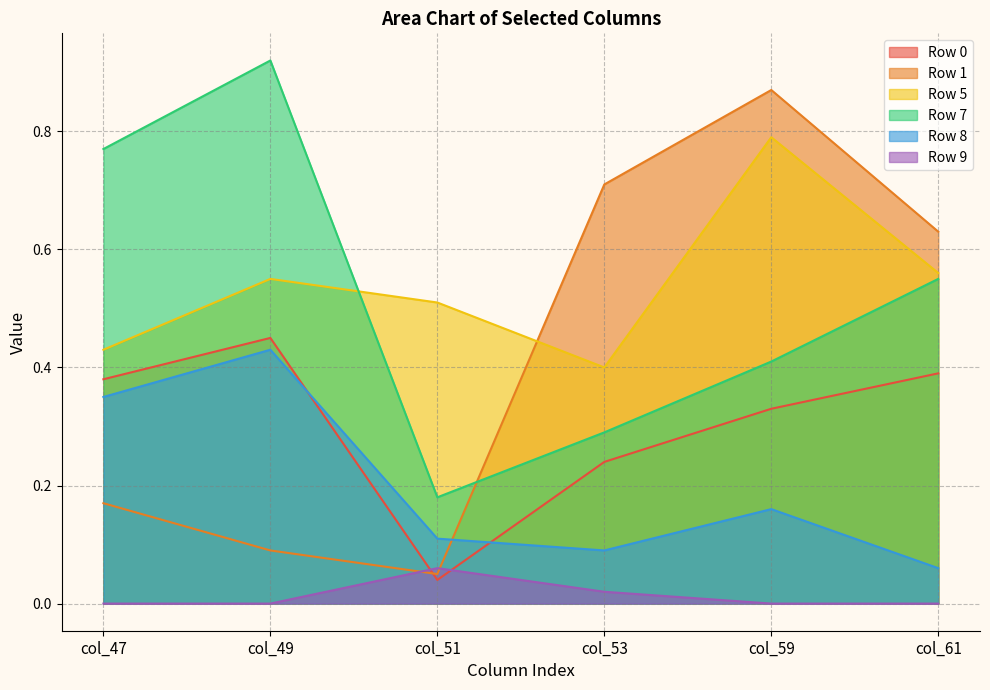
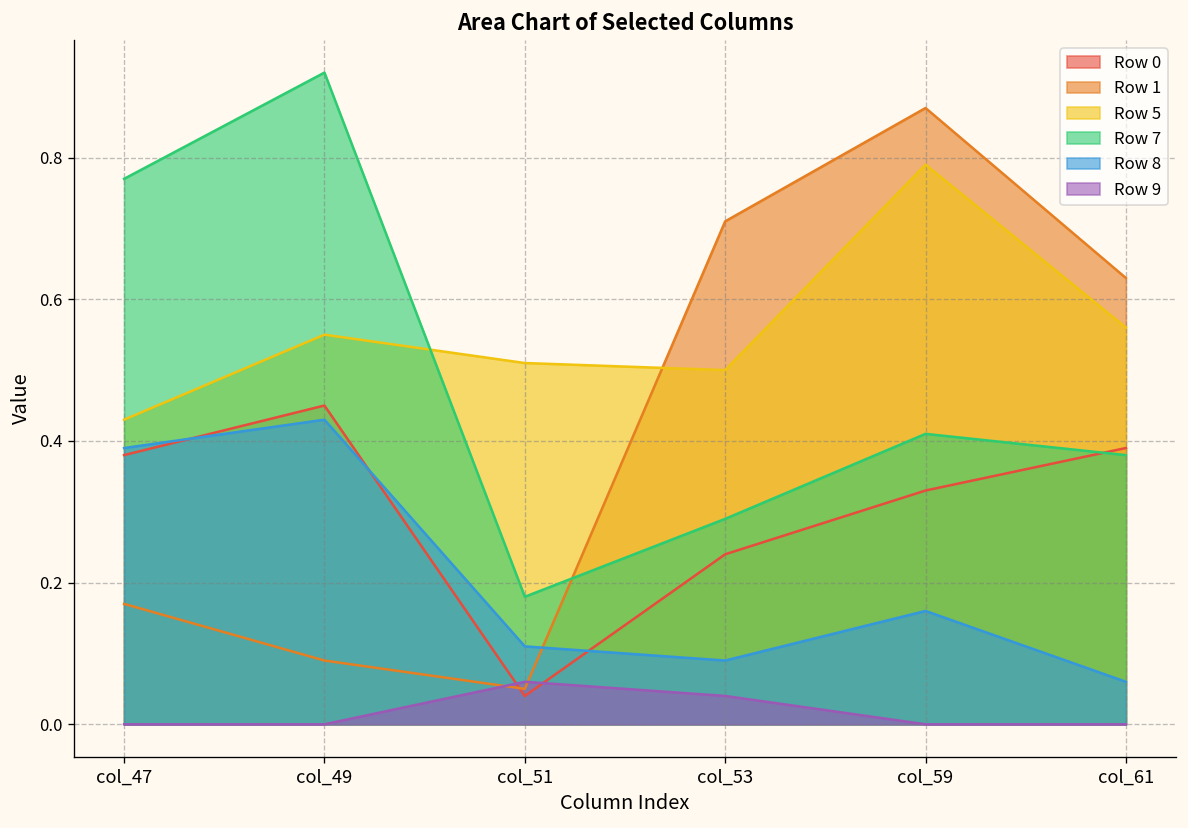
  {
    "Row 5": {
      "col_47": 0.43,
      "col_49": 0.55,
      "col_51": 0.51,
-     "col_53": 0.4,
+     "col_53": 0.5,
      "col_59": 0.79,
      "col_61": 0.56
    },
    "Row 7": {
      "col_47": 0.77,
      "col_49": 0.92,
      "col_51": 0.18,
      "col_53": 0.29,
      "col_59": 0.41,
-     "col_61": 0.55
+     "col_61": 0.38
    },
    "Row 8": {
-     "col_47": 0.35,
+     "col_47": 0.39,
      "col_49": 0.43,
      "col_51": 0.11,
      "col_53": 0.09,
      "col_59": 0.16,
      "col_61": 0.06
    },
    "Row 9": {
      "col_47": 0.00,
      "col_49": 0.00,
      "col_51": 0.06,
-     "col_53": 0.02,
+     "col_53": 0.04,
      "col_59": 0.00,
      "col_61": 0.00
    }
  }
